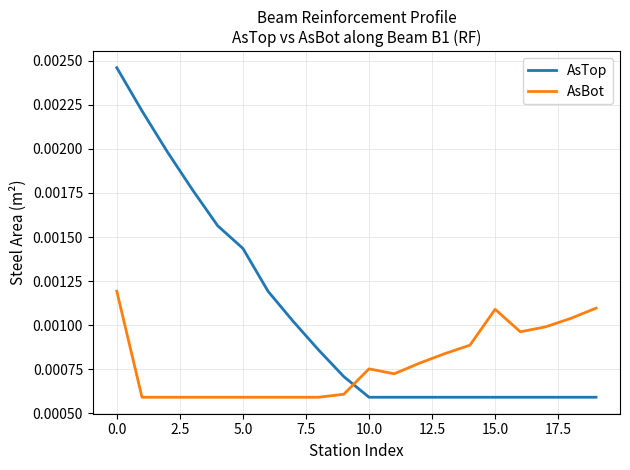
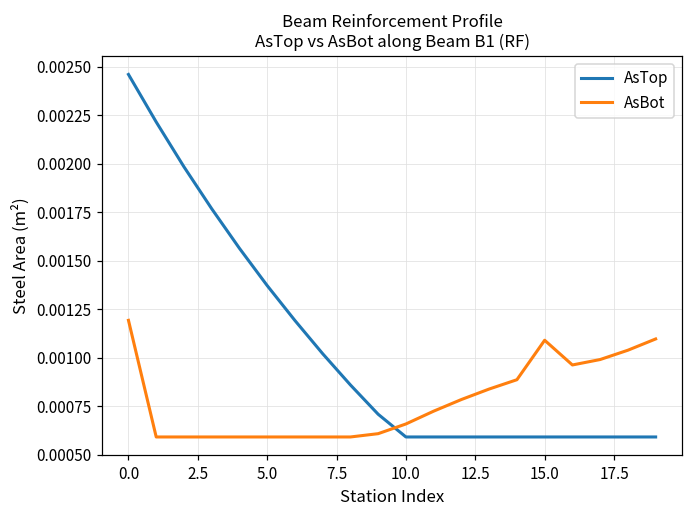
  {
    "AsTop": {
      "0.0": 0.00246,
-     "5.0": 0.00144,
+     "5.0": 0.00137,
      "10.0": 0.00059,
      "15.0": 0.00059
    },
    "AsBot": {
      "0.0": 0.00119,
      "5.0": 0.00059,
-     "10.0": 0.00075,
+     "10.0": 0.00066,
      "15.0": 0.00109
    }
  }
